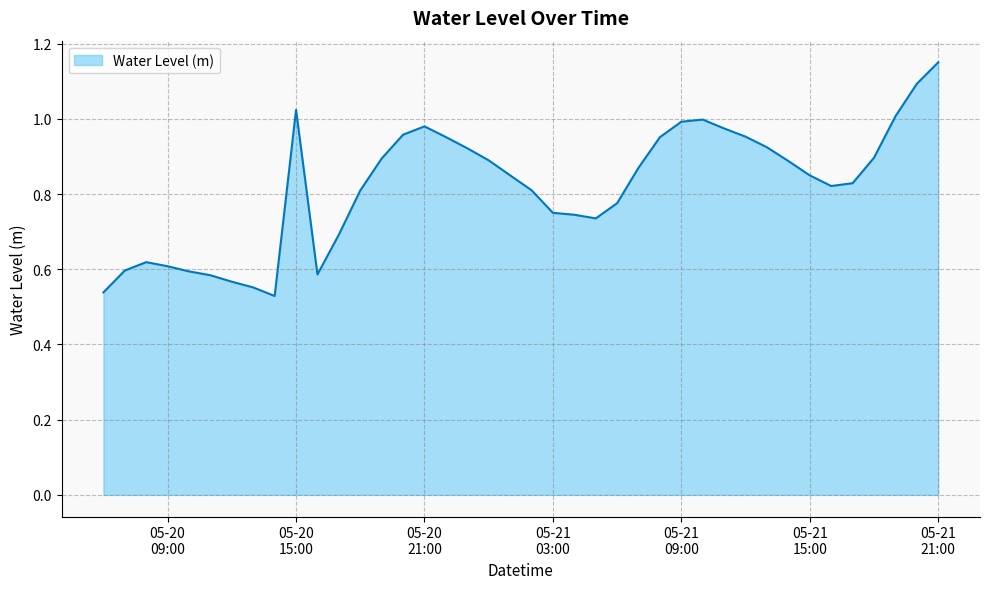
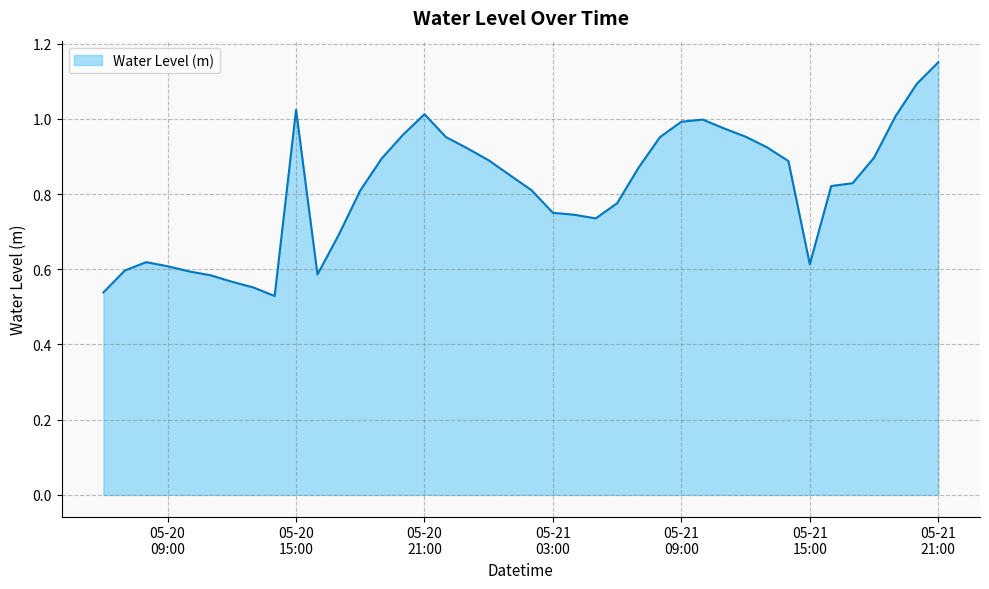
  {
    "05-20 09:00": 0.61,
    "05-20 15:00": 1.02,
-   "05-20 21:00": 0.98,
+   "05-20 21:00": 1.01,
    "05-21 03:00": 0.75,
    "05-21 09:00": 0.99,
-   "05-21 15:00": 0.85,
+   "05-21 15:00": 0.61,
    "05-21 21:00": 1.15
  }
